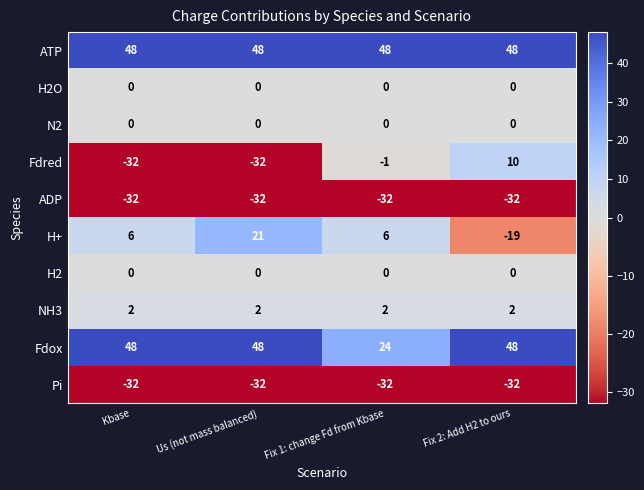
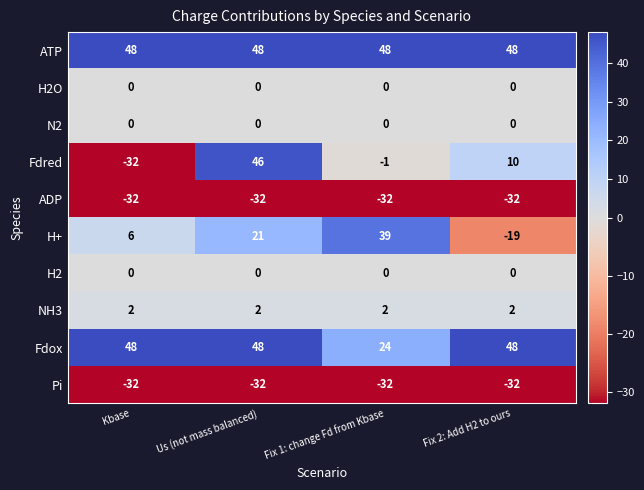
  {
    "ATP": {
      "Kbase": 48,
      "Us (not mass balanced)": 48,
      "Fix 1: change Fd from Kbase": 48,
      "Fix 2: Add H2 to ours": 48
    },
    "H2O": {
      "Kbase": 0,
      "Us (not mass balanced)": 0,
      "Fix 1: change Fd from Kbase": 0,
      "Fix 2: Add H2 to ours": 0
    },
    "N2": {
      "Kbase": 0,
      "Us (not mass balanced)": 0,
      "Fix 1: change Fd from Kbase": 0,
      "Fix 2: Add H2 to ours": 0
    },
    "Fdred": {
      "Kbase": -32,
-     "Us (not mass balanced)": -32,
+     "Us (not mass balanced)": 46,
      "Fix 1: change Fd from Kbase": -1,
      "Fix 2: Add H2 to ours": 10
    },
    "ADP": {
      "Kbase": -32,
      "Us (not mass balanced)": -32,
      "Fix 1: change Fd from Kbase": -32,
      "Fix 2: Add H2 to ours": -32
    },
    "H+": {
      "Kbase": 6,
      "Us (not mass balanced)": 21,
-     "Fix 1: change Fd from Kbase": 6,
+     "Fix 1: change Fd from Kbase": 39,
      "Fix 2: Add H2 to ours": -19
    },
    "H2": {
      "Kbase": 0,
      "Us (not mass balanced)": 0,
      "Fix 1: change Fd from Kbase": 0,
      "Fix 2: Add H2 to ours": 0
    },
    "NH3": {
      "Kbase": 2,
      "Us (not mass balanced)": 2,
      "Fix 1: change Fd from Kbase": 2,
      "Fix 2: Add H2 to ours": 2
    },
    "Fdox": {
      "Kbase": 48,
      "Us (not mass balanced)": 48,
      "Fix 1: change Fd from Kbase": 24,
      "Fix 2: Add H2 to ours": 48
    },
    "Pi": {
      "Kbase": -32,
      "Us (not mass balanced)": -32,
      "Fix 1: change Fd from Kbase": -32,
      "Fix 2: Add H2 to ours": -32
    }
  }
